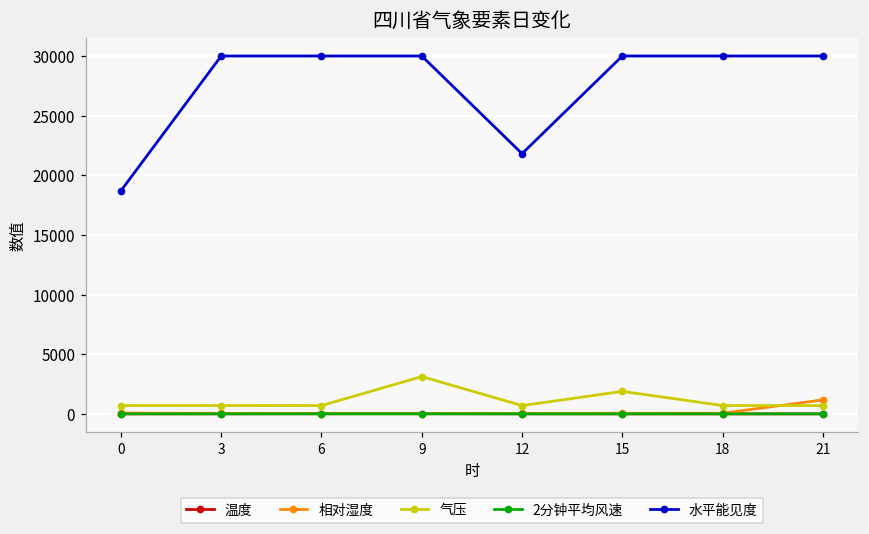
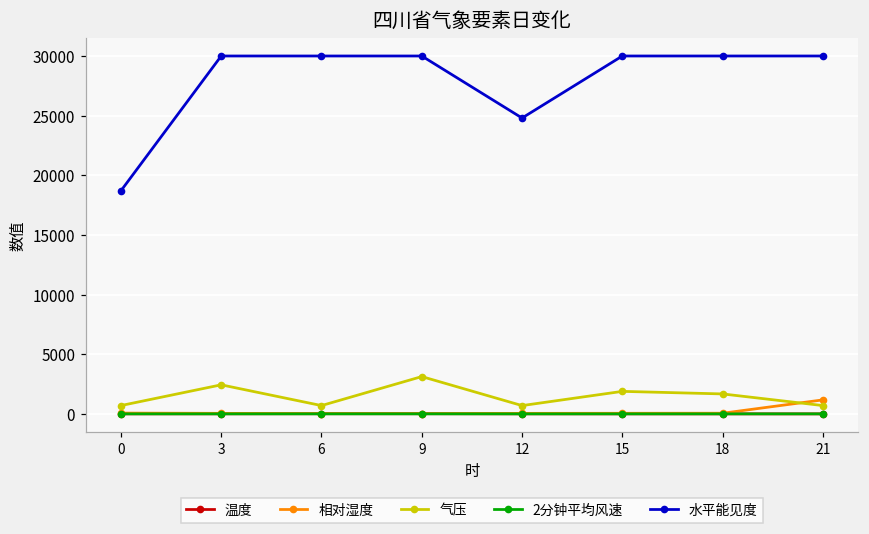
  {
    "2分钟平均风速": {
      "21": 0
    },
    "相对湿度": {
      "21": 1200
    },
    "气压": {
      "0": 700,
-     "3": 700,
+     "3": 2400,
      "6": 700,
      "9": 3100,
      "12": 700,
      "15": 1900,
-     "18": 700,
+     "18": 1700,
      "21": 700
    },
    "水平能见度": {
      "0": 18700,
      "3": 30000,
      "6": 30000,
      "9": 30000,
-     "12": 21800,
+     "12": 24800,
      "15": 30000,
      "18": 30000,
      "21": 30000
    }
  }
